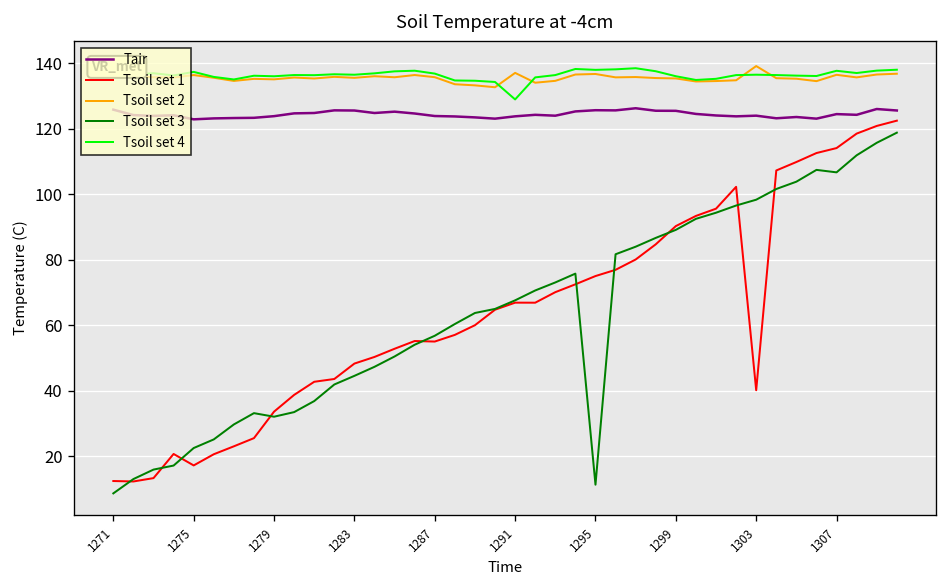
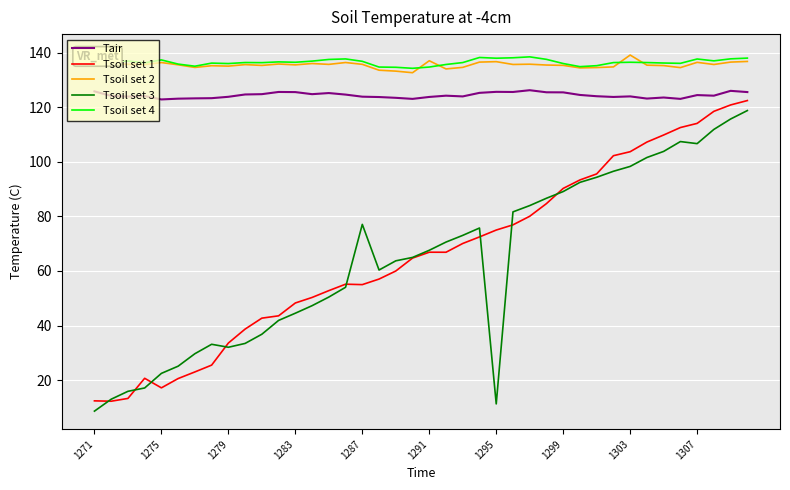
  {
    "Tair": {
      "1275": 123,
      "1279": 124,
      "1283": 126,
      "1287": 124,
      "1291": 124,
      "1295": 126,
      "1299": 125,
      "1303": 124,
      "1307": 124
    },
    "Tsoil set 1": {
      "1271": 12,
      "1275": 17,
      "1279": 34,
      "1283": 48,
      "1287": 55,
      "1295": 75,
      "1299": 90,
-     "1303": 40,
+     "1303": 104,
      "1307": 114
    },
    "Tsoil set 2": {
      "1275": 136,
      "1283": 136,
      "1287": 136,
      "1291": 137,
      "1295": 137,
      "1303": 139,
      "1307": 136
    },
    "Tsoil set 3": {
      "1271": 9,
      "1275": 22,
      "1279": 32,
      "1283": 45,
-     "1287": 57,
+     "1287": 77,
      "1295": 11,
      "1299": 89,
      "1303": 98,
      "1307": 107
    },
    "Tsoil set 4": {
      "1275": 137,
      "1283": 136,
      "1287": 137,
-     "1291": 129,
+     "1291": 135,
      "1295": 138,
      "1303": 136,
      "1307": 138
    }
  }
